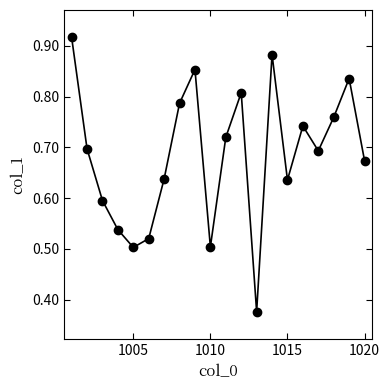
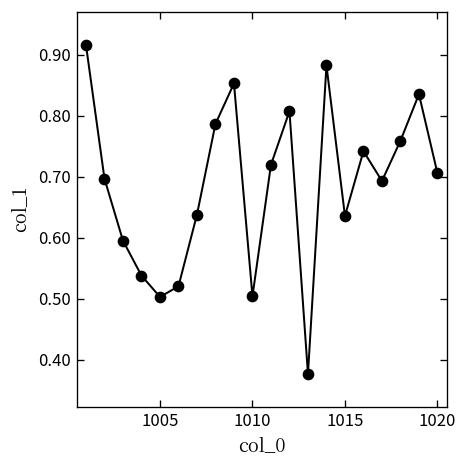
  {
    "1005": 0.50,
    "1010": 0.50,
    "1015": 0.64,
-   "1020": 0.67
+   "1020": 0.71
  }
